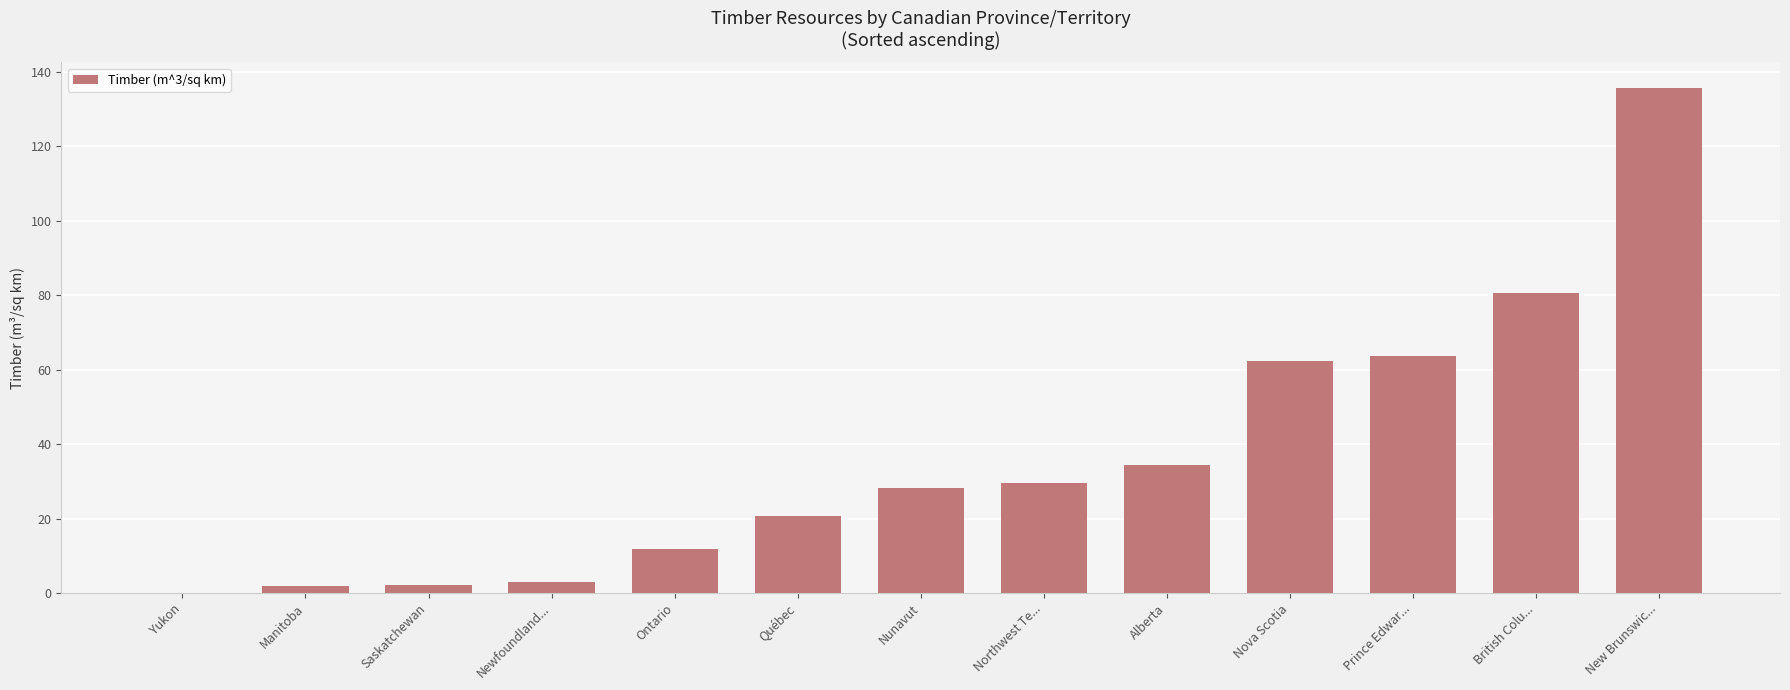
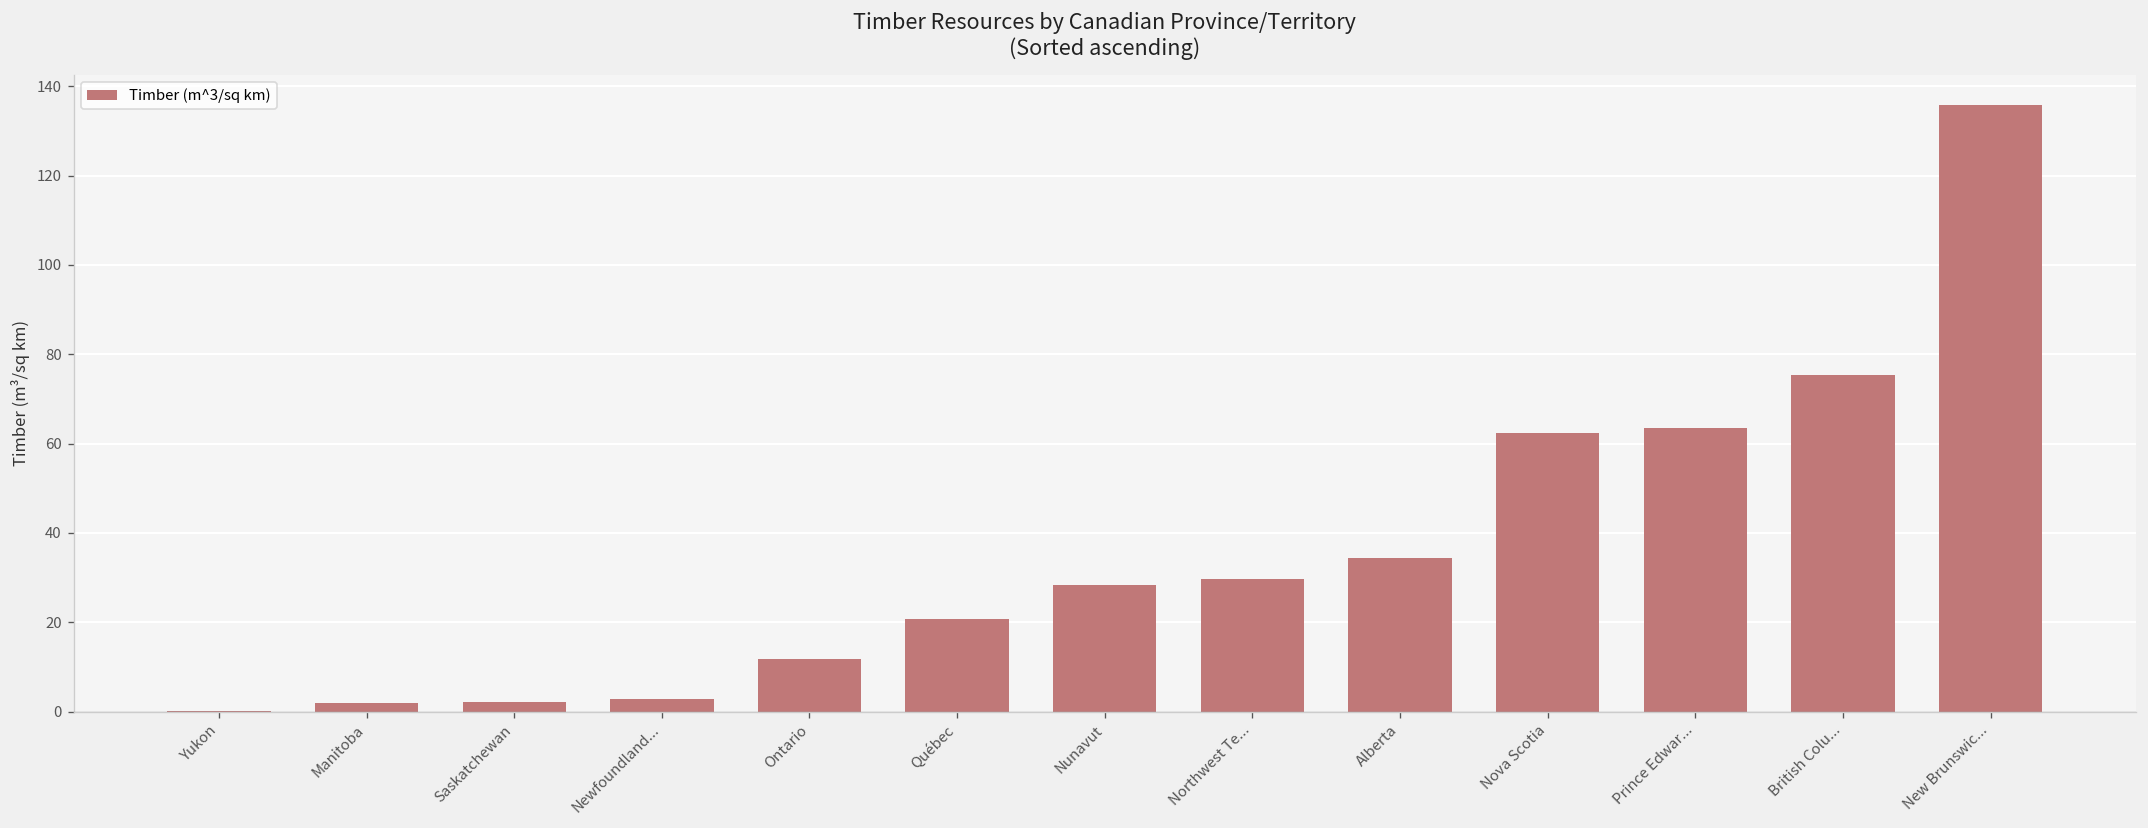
  {
    "Manitoba": 2,
    "Saskatchewan": 2,
    "Newfoundland...": 3,
    "Ontario": 12,
    "Québec": 21,
    "Nunavut": 28,
    "Northwest Te...": 30,
    "Alberta": 34,
    "Nova Scotia": 62,
    "Prince Edwar...": 64,
-   "British Colu...": 80,
+   "British Colu...": 75,
    "New Brunswic...": 136
  }
